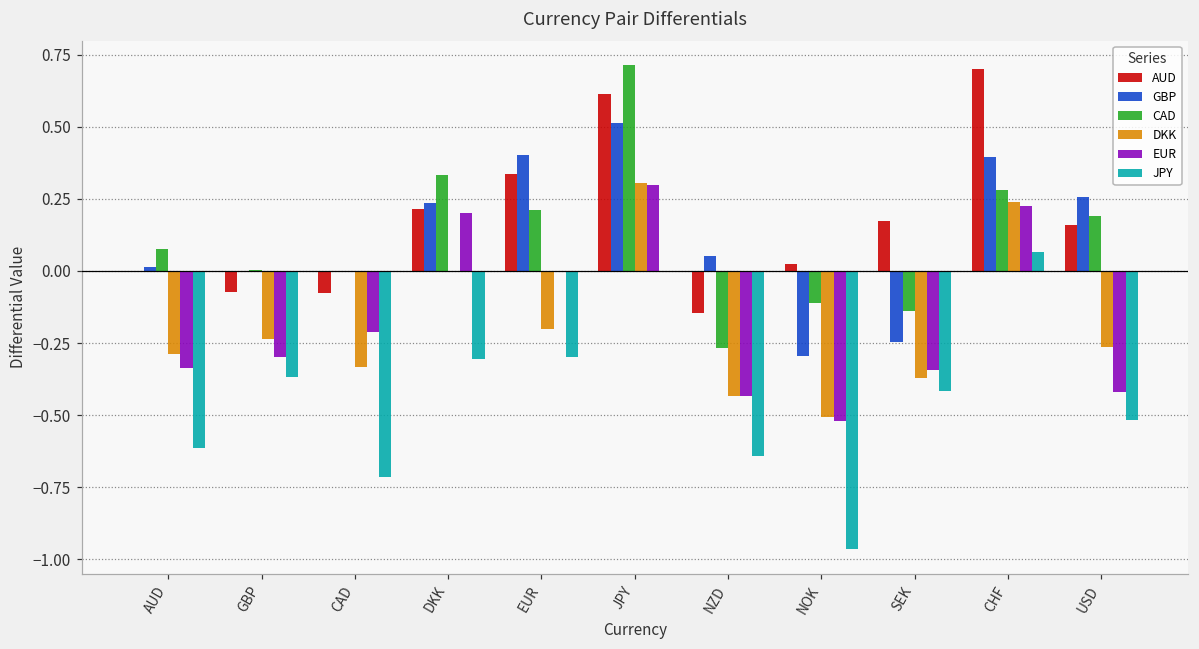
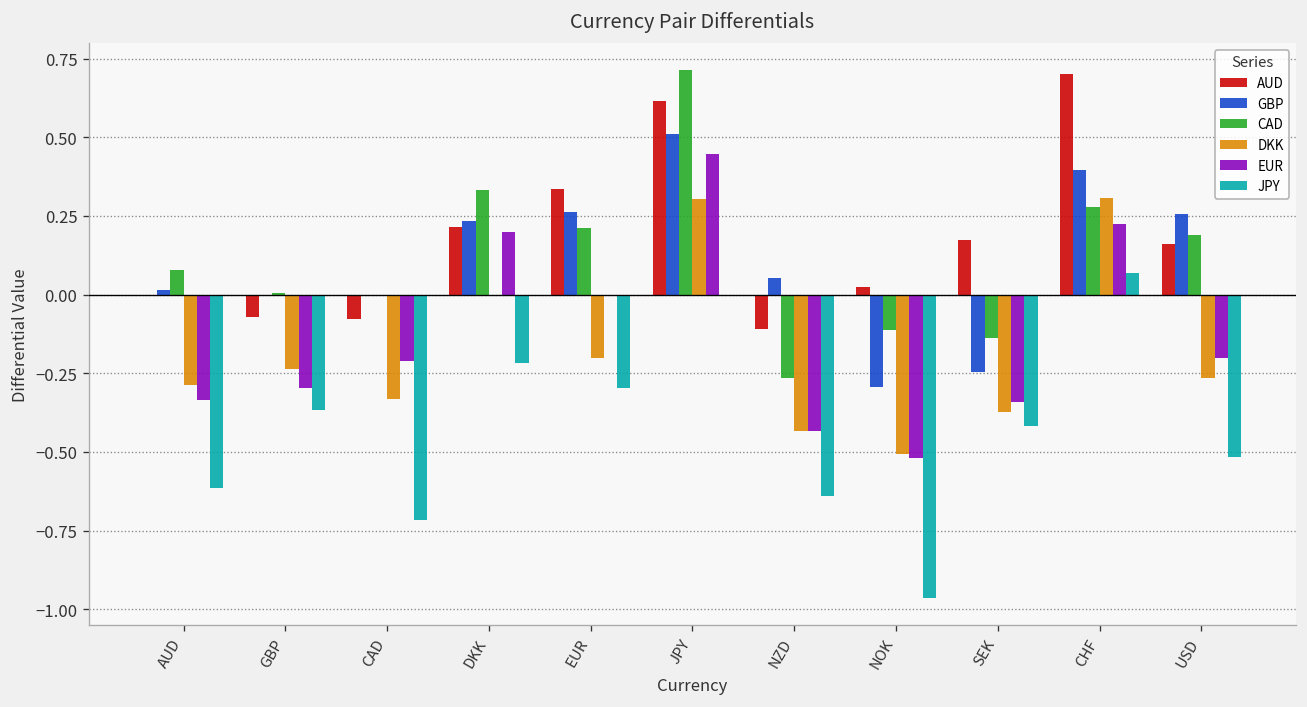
  {
    "AUD": {
      "AUD": 0.00,
      "GBP": -0.07,
      "CAD": -0.08,
      "DKK": 0.21,
      "EUR": 0.34,
      "JPY": 0.62,
-     "NZD": -0.15,
+     "NZD": -0.11,
      "NOK": 0.03,
      "SEK": 0.18,
      "CHF": 0.70,
      "USD": 0.16
    },
    "GBP": {
      "AUD": 0.02,
      "GBP": 0.00,
      "DKK": 0.24,
-     "EUR": 0.40,
+     "EUR": 0.26,
      "JPY": 0.51,
      "NZD": 0.05,
      "NOK": -0.30,
      "SEK": -0.25,
      "CHF": 0.40,
      "USD": 0.26
    },
    "CAD": {
      "AUD": 0.08,
      "CAD": 0.00,
      "DKK": 0.33,
      "EUR": 0.21,
      "JPY": 0.72,
      "NZD": -0.27,
      "NOK": -0.11,
      "SEK": -0.14,
      "CHF": 0.28,
      "USD": 0.19
    },
    "DKK": {
      "AUD": -0.29,
      "GBP": -0.24,
      "CAD": -0.33,
      "DKK": 0.00,
      "EUR": -0.20,
      "JPY": 0.31,
      "NZD": -0.44,
      "NOK": -0.51,
      "SEK": -0.37,
-     "CHF": 0.24,
+     "CHF": 0.31,
      "USD": -0.27
    },
    "EUR": {
      "AUD": -0.34,
      "GBP": -0.30,
      "CAD": -0.21,
      "DKK": 0.20,
      "EUR": 0.00,
-     "JPY": 0.30,
+     "JPY": 0.45,
      "NZD": -0.43,
      "NOK": -0.52,
      "SEK": -0.34,
      "CHF": 0.23,
-     "USD": -0.42
+     "USD": -0.20
    },
    "JPY": {
      "AUD": -0.62,
      "GBP": -0.37,
      "CAD": -0.72,
-     "DKK": -0.31,
+     "DKK": -0.22,
      "EUR": -0.30,
      "JPY": 0.00,
      "NZD": -0.64,
      "NOK": -0.97,
      "SEK": -0.42,
      "CHF": 0.07,
      "USD": -0.52
    }
  }
